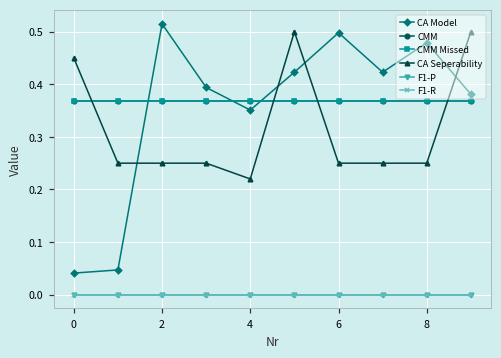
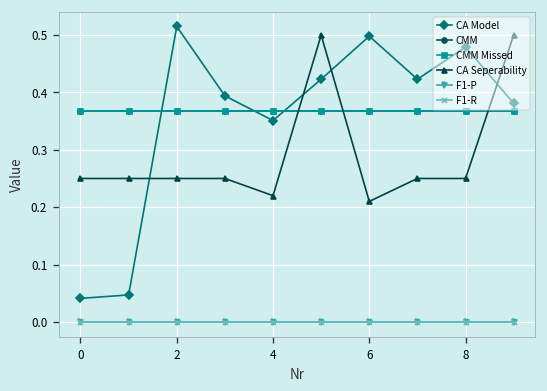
  {
    "CA Seperability": {
-     "0": 0.45,
+     "0": 0.25,
      "2": 0.25,
      "4": 0.22,
-     "6": 0.25,
+     "6": 0.21,
      "8": 0.25
    },
    "F1-R": {
      "0": 0.00,
      "2": 0.00,
      "4": 0.00,
      "6": 0.00,
      "8": 0.00
    }
  }
